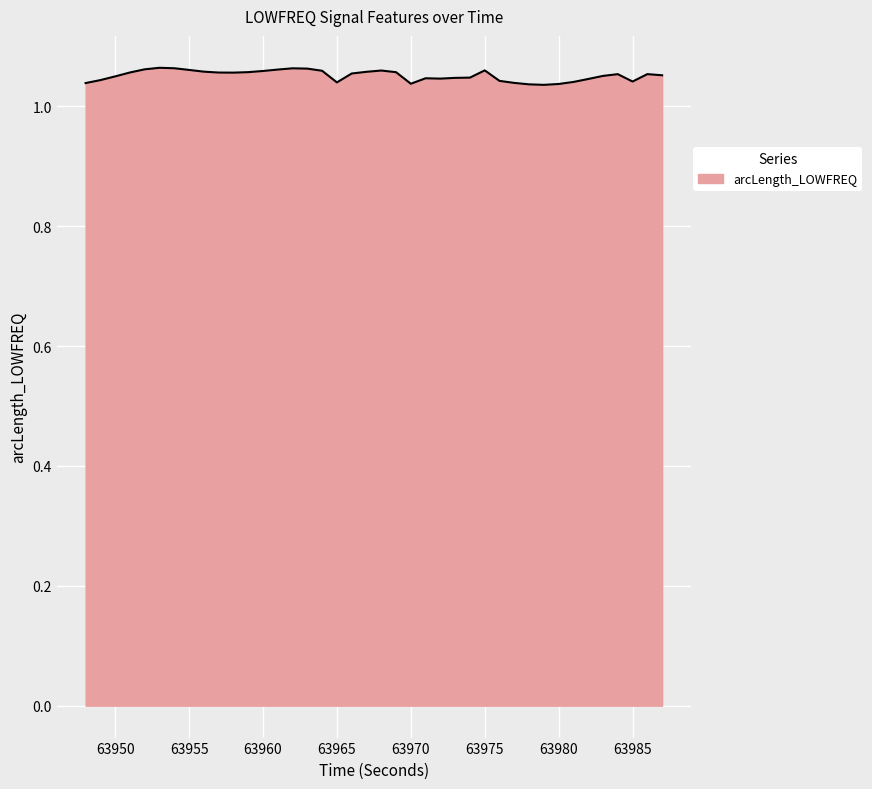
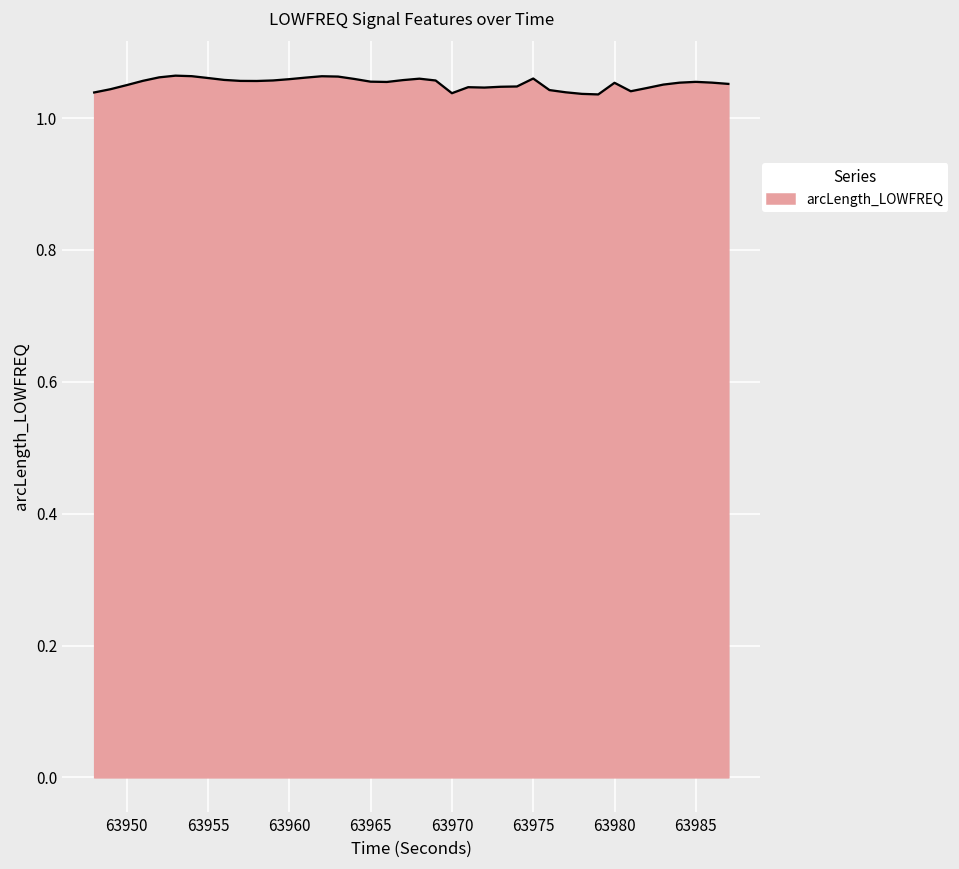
  {
    "63950": 1.05,
    "63955": 1.06,
    "63960": 1.06,
-   "63965": 1.04,
+   "63965": 1.06,
    "63970": 1.04,
    "63975": 1.06,
-   "63980": 1.04,
-   "63985": 1.04
+   "63980": 1.05,
+   "63985": 1.06
  }
